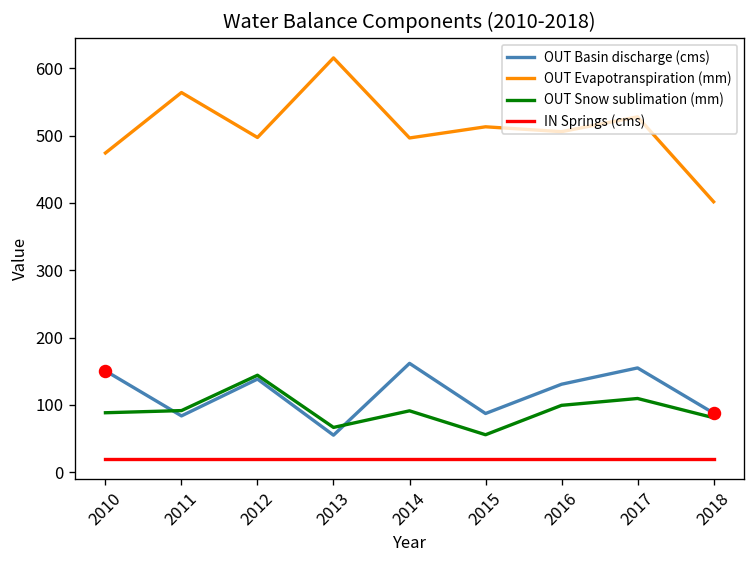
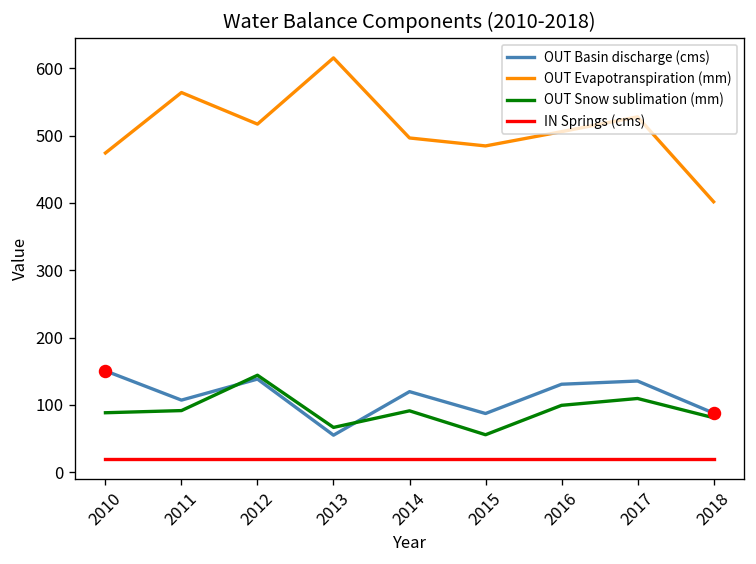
  {
    "OUT Basin discharge (cms)": {
-     "2011": 80,
+     "2011": 110,
      "2012": 140,
      "2013": 50,
-     "2014": 160,
+     "2014": 120,
      "2015": 90,
      "2016": 130,
-     "2017": 150
+     "2017": 140
    },
    "OUT Evapotranspiration (mm)": {
      "2010": 470,
      "2011": 560,
-     "2012": 500,
+     "2012": 520,
      "2013": 620,
      "2014": 500,
-     "2015": 510,
+     "2015": 480,
      "2016": 510,
      "2018": 400
    },
    "OUT Snow sublimation (mm)": {
      "2010": 90,
      "2011": 90,
      "2012": 140,
      "2013": 70,
      "2014": 90,
      "2015": 60,
      "2016": 100,
      "2017": 110,
      "2018": 80
    }
  }
